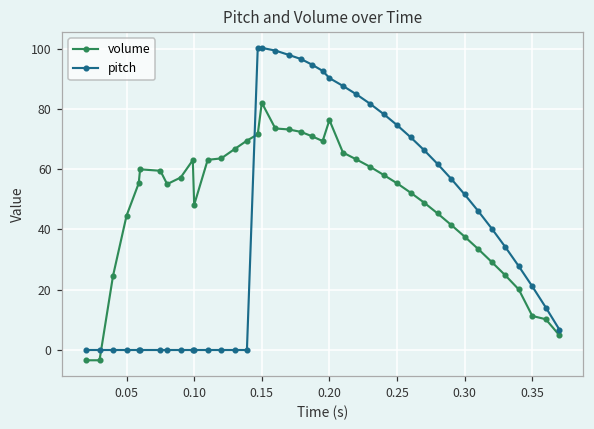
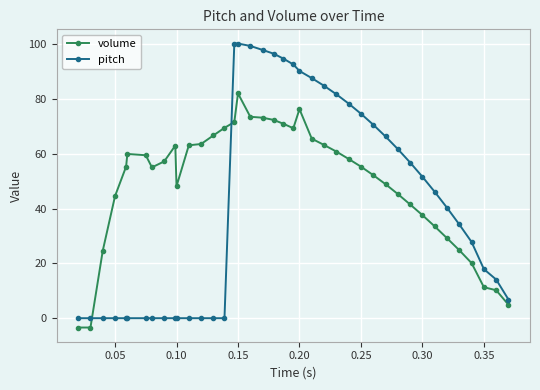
  {
    "volume": {
      "0.05": 45,
      "0.10": 48,
      "0.15": 82,
      "0.20": 76,
      "0.25": 55,
      "0.30": 38,
      "0.35": 11
    },
    "pitch": {
      "0.05": 0,
      "0.10": 0,
      "0.15": 100,
      "0.20": 90,
      "0.25": 75,
      "0.30": 52,
-     "0.35": 21
+     "0.35": 18
    }
  }
